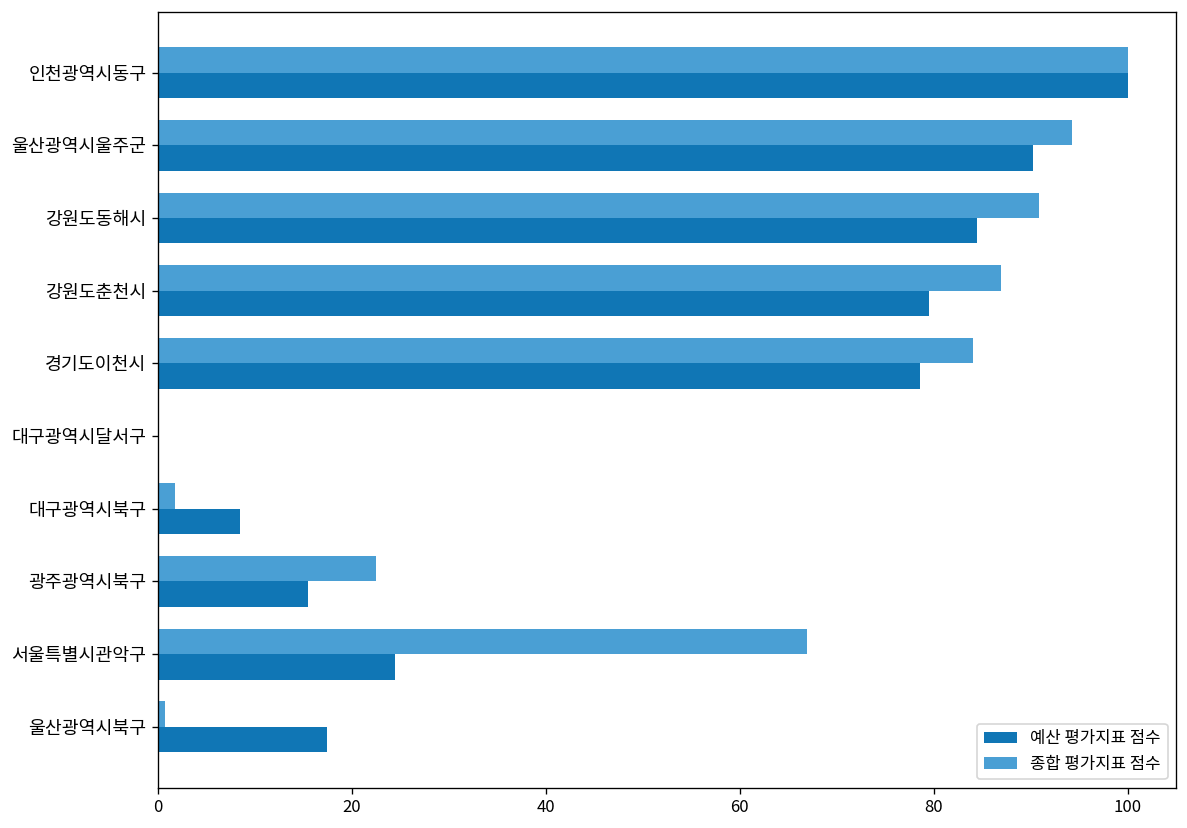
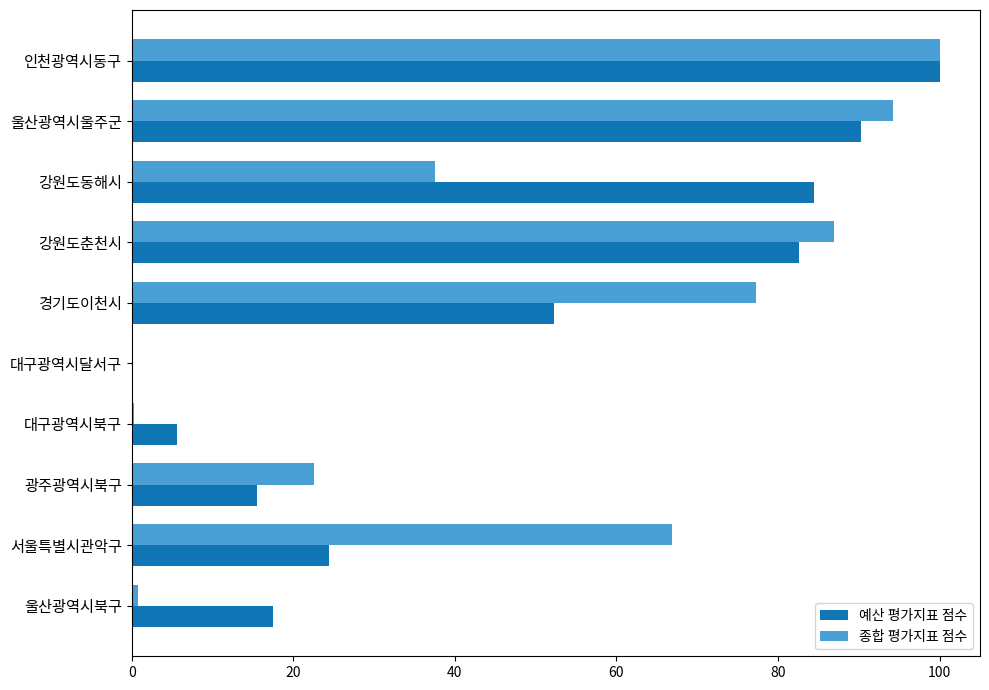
  {
    "예산 평가지표 점수": {
      "인천광역시동구": 100,
      "울산광역시울주군": 90,
      "강원도동해시": 84,
-     "강원도춘천시": 80,
-     "경기도이천시": 79,
+     "강원도춘천시": 83,
+     "경기도이천시": 52,
      "대구광역시달서구": 0,
-     "대구광역시북구": 8,
+     "대구광역시북구": 6,
      "광주광역시북구": 15,
      "서울특별시관악구": 24,
      "울산광역시북구": 17
    },
    "종합 평가지표 점수": {
      "인천광역시동구": 100,
      "울산광역시울주군": 94,
-     "강원도동해시": 91,
+     "강원도동해시": 37,
      "강원도춘천시": 87,
-     "경기도이천시": 84,
-     "대구광역시북구": 2,
+     "경기도이천시": 77,
+     "대구광역시북구": 0,
      "광주광역시북구": 23,
      "서울특별시관악구": 67,
      "울산광역시북구": 1
    }
  }
